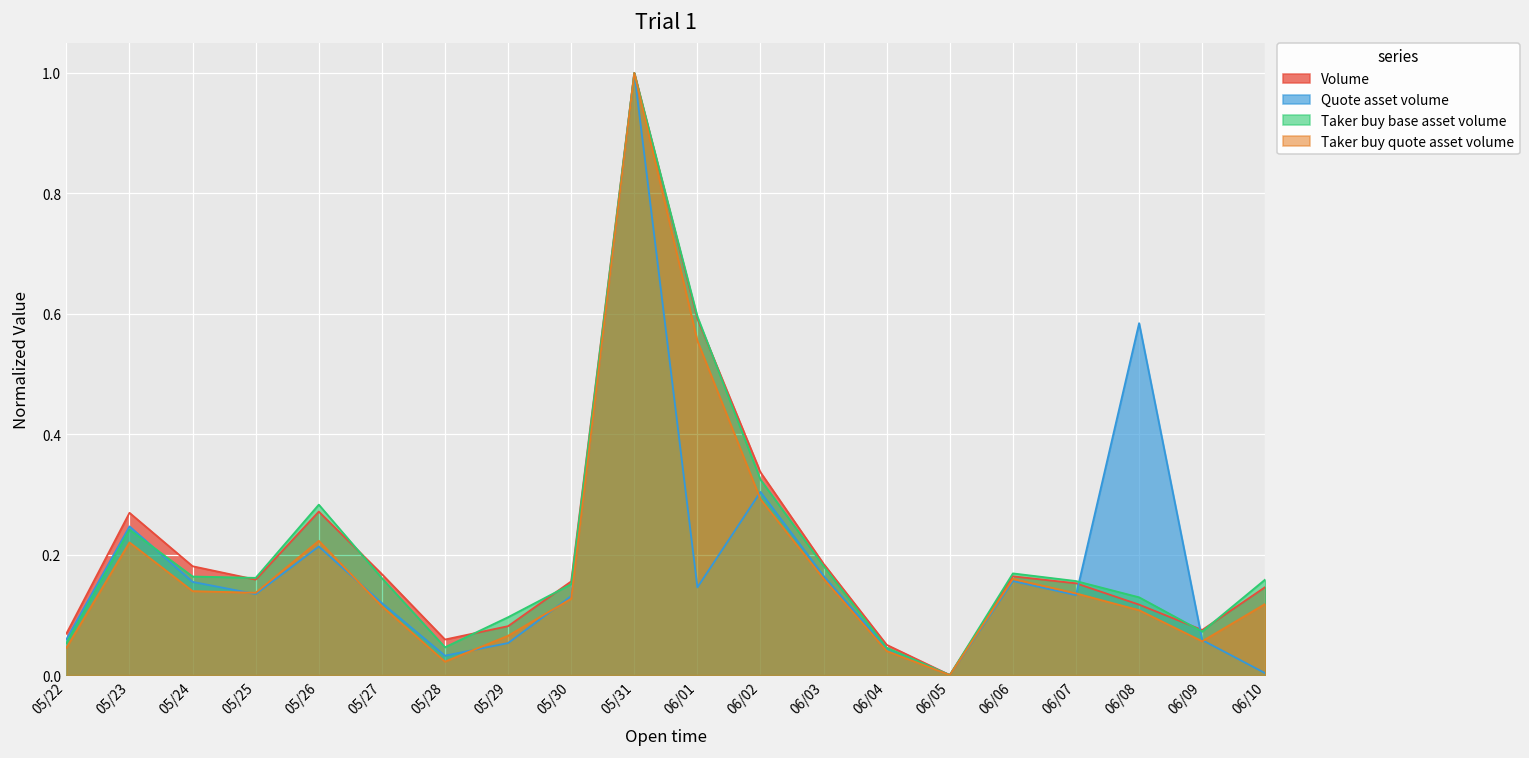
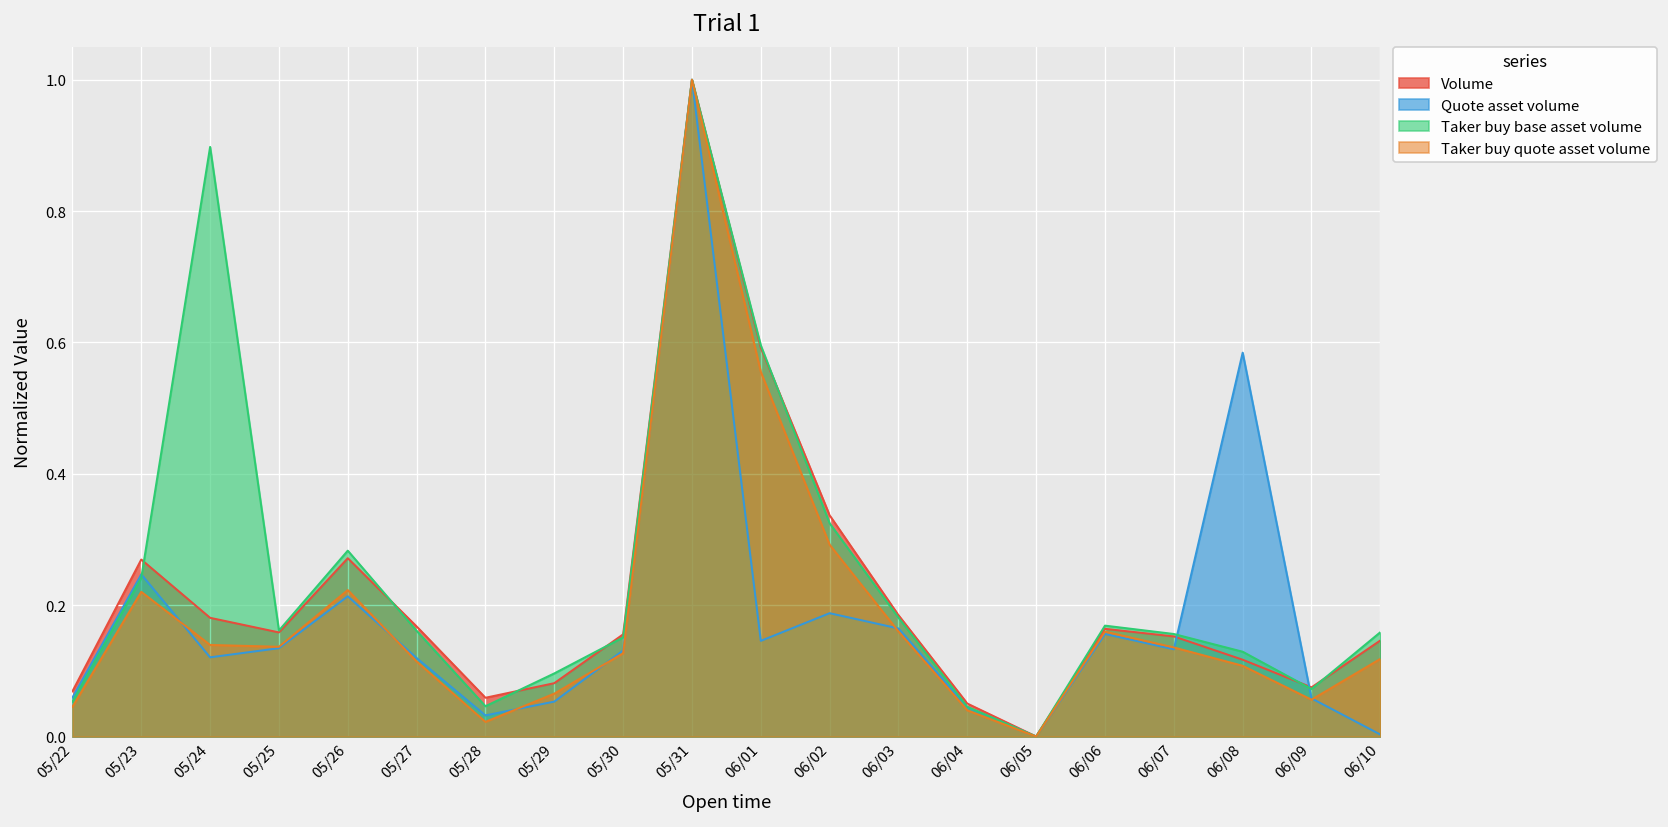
  {
    "Quote asset volume": {
      "05/22": 0.06,
      "05/23": 0.25,
-     "05/24": 0.15,
+     "05/24": 0.12,
      "05/26": 0.21,
      "05/27": 0.12,
      "05/28": 0.03,
      "05/29": 0.05,
      "06/01": 0.15,
-     "06/02": 0.30,
+     "06/02": 0.19,
      "06/03": 0.16,
      "06/08": 0.58,
      "06/10": 0.00
    },
    "Taker buy base asset volume": {
      "05/22": 0.05,
      "05/23": 0.24,
-     "05/24": 0.16,
+     "05/24": 0.90,
      "05/26": 0.28,
      "05/27": 0.16,
      "05/28": 0.05,
      "05/29": 0.10,
      "05/30": 0.15,
      "06/02": 0.32,
      "06/06": 0.17,
      "06/08": 0.13,
      "06/10": 0.16
    }
  }
